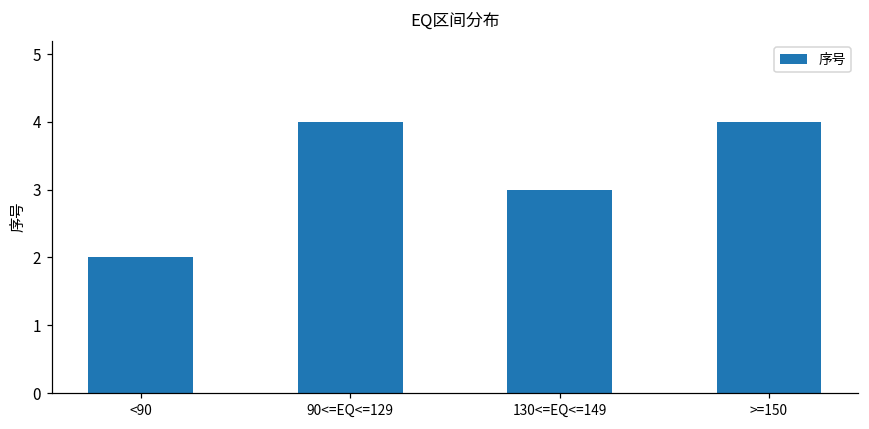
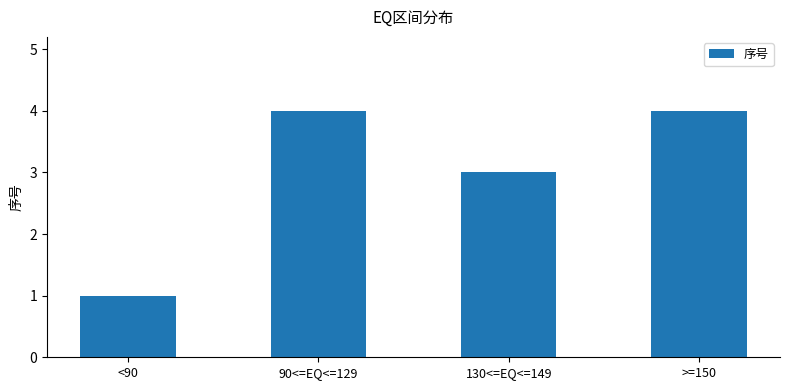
  {
-   "<90": 2,
+   "<90": 1,
    "90<=EQ<=129": 4,
    "130<=EQ<=149": 3,
    ">=150": 4
  }
